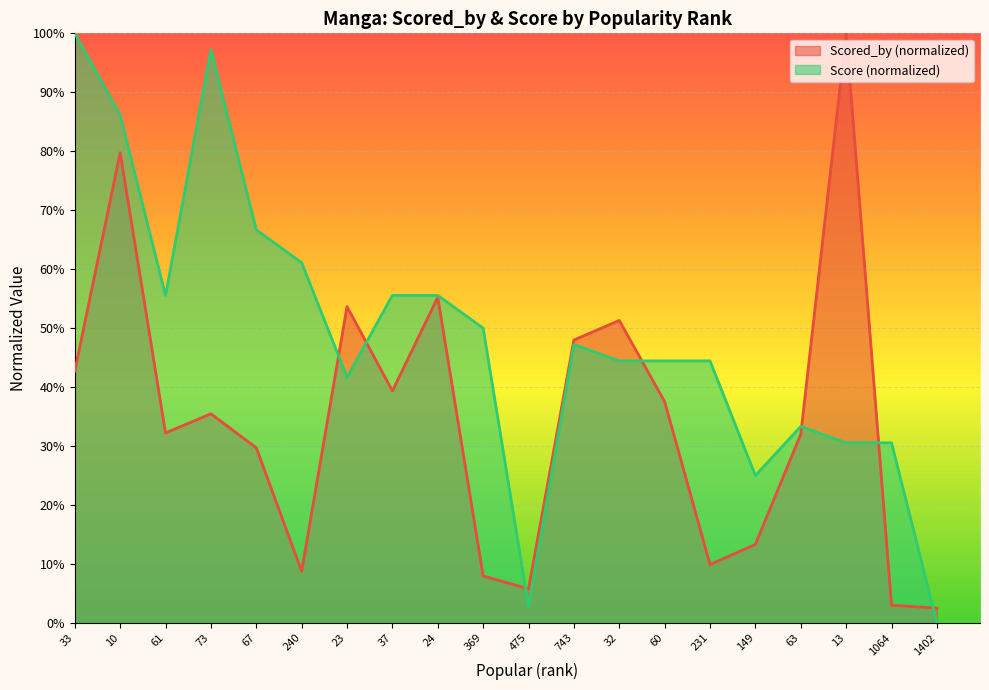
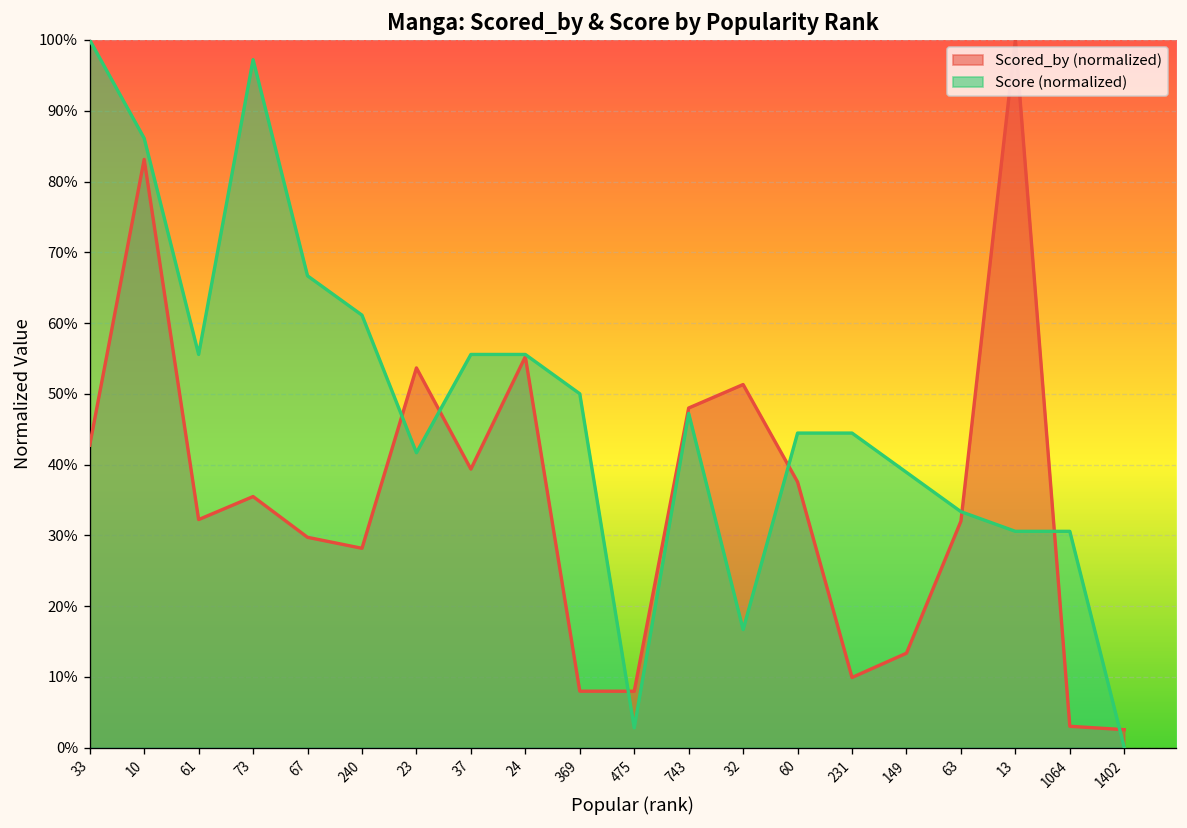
  {
    "Scored_by (normalized)": {
      "33": "43%",
-     "10": "80%",
+     "10": "83%",
      "61": "32%",
      "73": "35%",
      "67": "30%",
-     "240": "9%",
+     "240": "28%",
      "23": "54%",
      "37": "39%",
      "369": "8%",
-     "475": "6%",
+     "475": "8%",
      "743": "48%",
      "32": "51%",
      "60": "38%",
      "231": "10%",
      "149": "13%",
      "63": "32%",
      "13": "100%",
      "1064": "3%",
      "1402": "3%"
    },
    "Score (normalized)": {
      "33": "100%",
      "10": "86%",
      "61": "56%",
      "73": "97%",
      "67": "67%",
      "240": "61%",
      "23": "42%",
      "37": "56%",
      "369": "50%",
      "475": "3%",
      "743": "47%",
-     "32": "44%",
+     "32": "17%",
      "60": "44%",
      "231": "44%",
-     "149": "25%",
+     "149": "39%",
      "63": "33%",
      "13": "31%",
      "1064": "31%",
      "1402": "0%"
    }
  }
